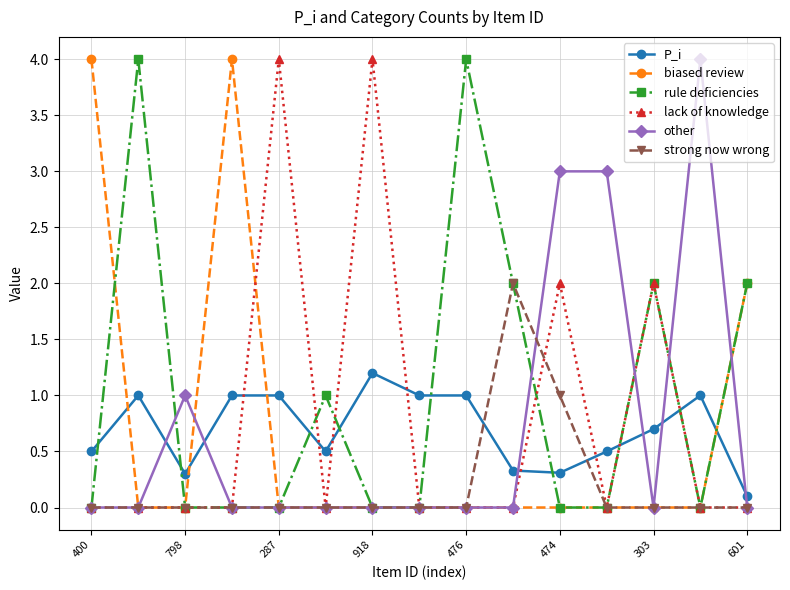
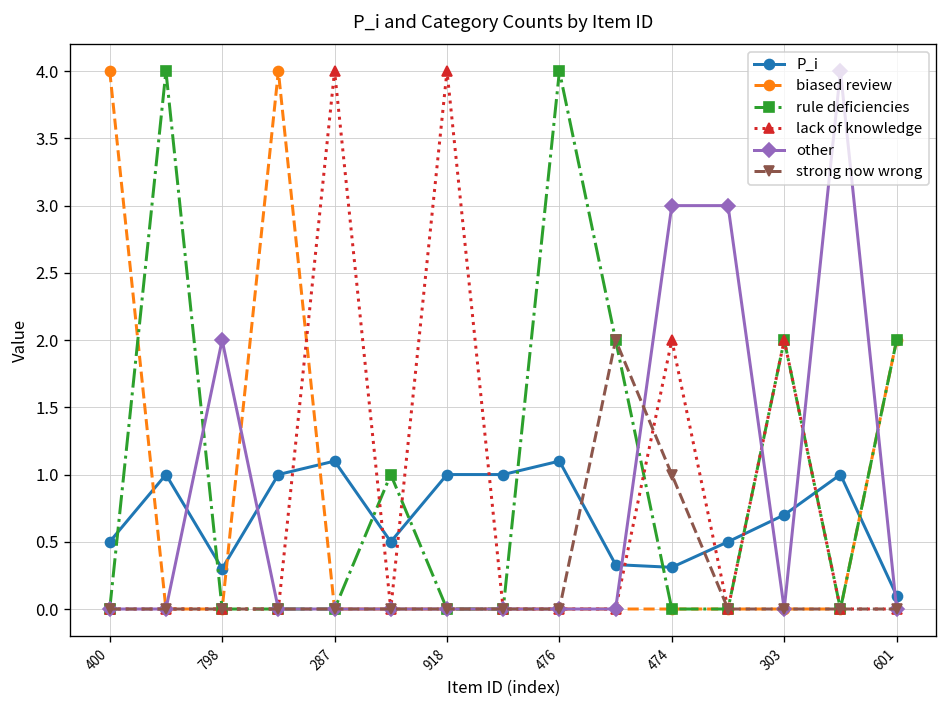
  {
    "P_i": {
      "400": 0.5,
      "798": 0.3,
-     "287": 1.0,
-     "918": 1.2,
-     "476": 1.0,
+     "287": 1.1,
+     "918": 1.0,
+     "476": 1.1,
      "474": 0.3,
      "303": 0.7,
      "601": 0.1
    },
    "biased review": {
      "400": 4.0
    },
    "rule deficiencies": {
      "476": 4.0
    },
    "lack of knowledge": {
      "287": 4.0,
      "918": 4.0,
      "474": 2.0
    },
    "other": {
-     "798": 1,
+     "798": 2,
      "474": 3
    },
    "strong now wrong": {
      "474": 1.0
    }
  }
